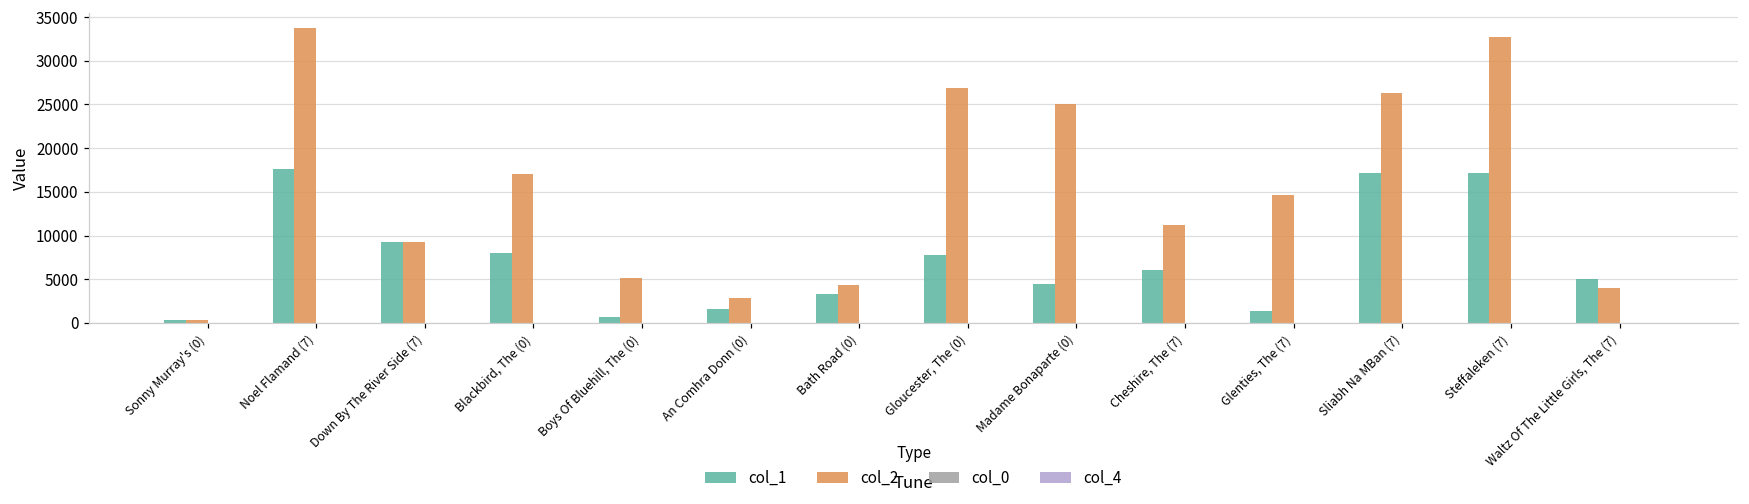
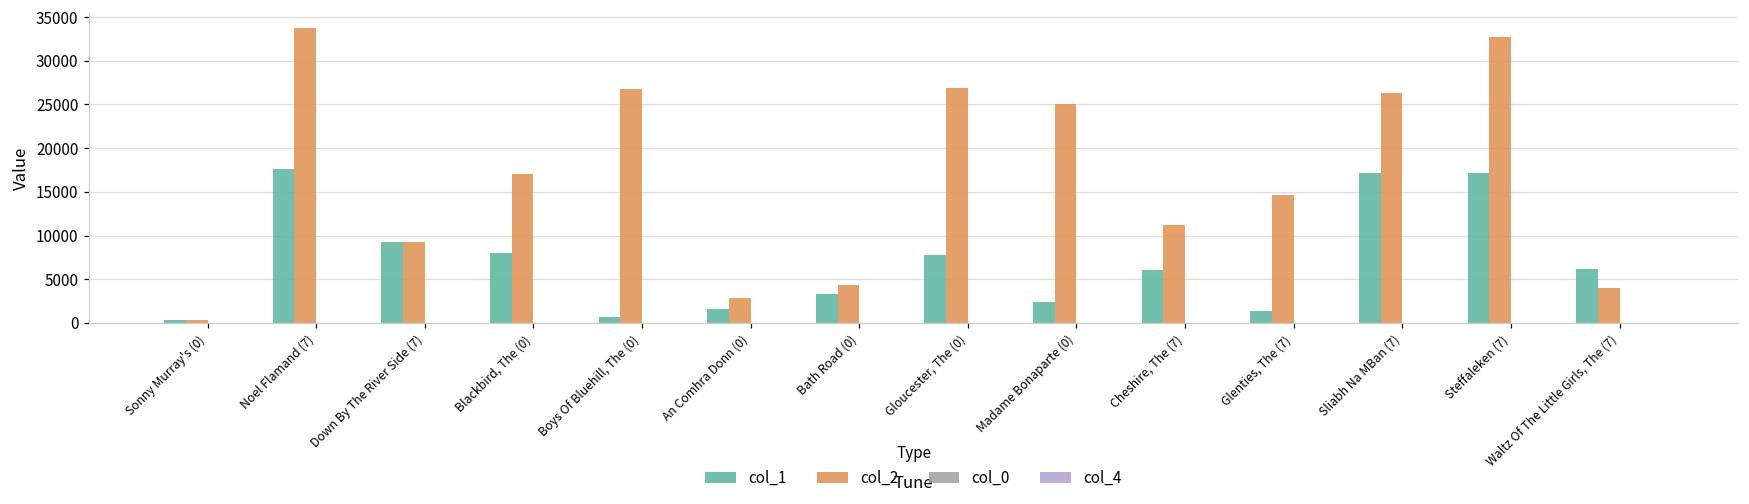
  {
    "col_1": {
      "Noel Flamand (7)": 18000,
      "Down By The River Side (7)": 9000,
      "Blackbird, The (0)": 8000,
      "Boys Of Bluehill, The (0)": 1000,
      "An Comhra Donn (0)": 2000,
      "Bath Road (0)": 3000,
      "Gloucester, The (0)": 8000,
-     "Madame Bonaparte (0)": 4000,
+     "Madame Bonaparte (0)": 2000,
      "Cheshire, The (7)": 6000,
      "Glenties, The (7)": 1000,
      "Sliabh Na MBan (7)": 17000,
      "Steffaleken (7)": 17000,
-     "Waltz Of The Little Girls, The (7)": 5000
+     "Waltz Of The Little Girls, The (7)": 6000
    },
    "col_2": {
      "Noel Flamand (7)": 34000,
      "Down By The River Side (7)": 9000,
      "Blackbird, The (0)": 17000,
-     "Boys Of Bluehill, The (0)": 5000,
+     "Boys Of Bluehill, The (0)": 27000,
      "An Comhra Donn (0)": 3000,
      "Bath Road (0)": 4000,
      "Gloucester, The (0)": 27000,
      "Madame Bonaparte (0)": 25000,
      "Cheshire, The (7)": 11000,
      "Glenties, The (7)": 15000,
      "Sliabh Na MBan (7)": 26000,
      "Steffaleken (7)": 33000,
      "Waltz Of The Little Girls, The (7)": 4000
    }
  }
